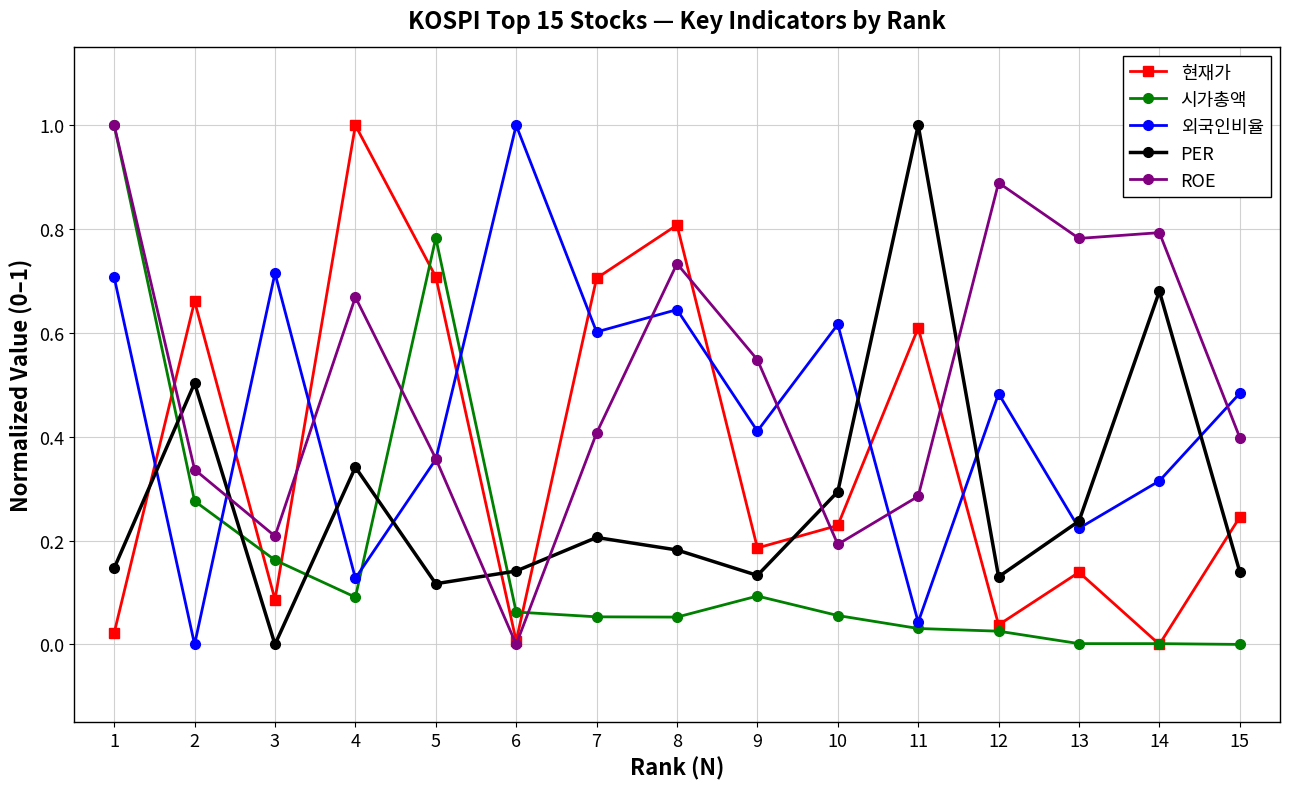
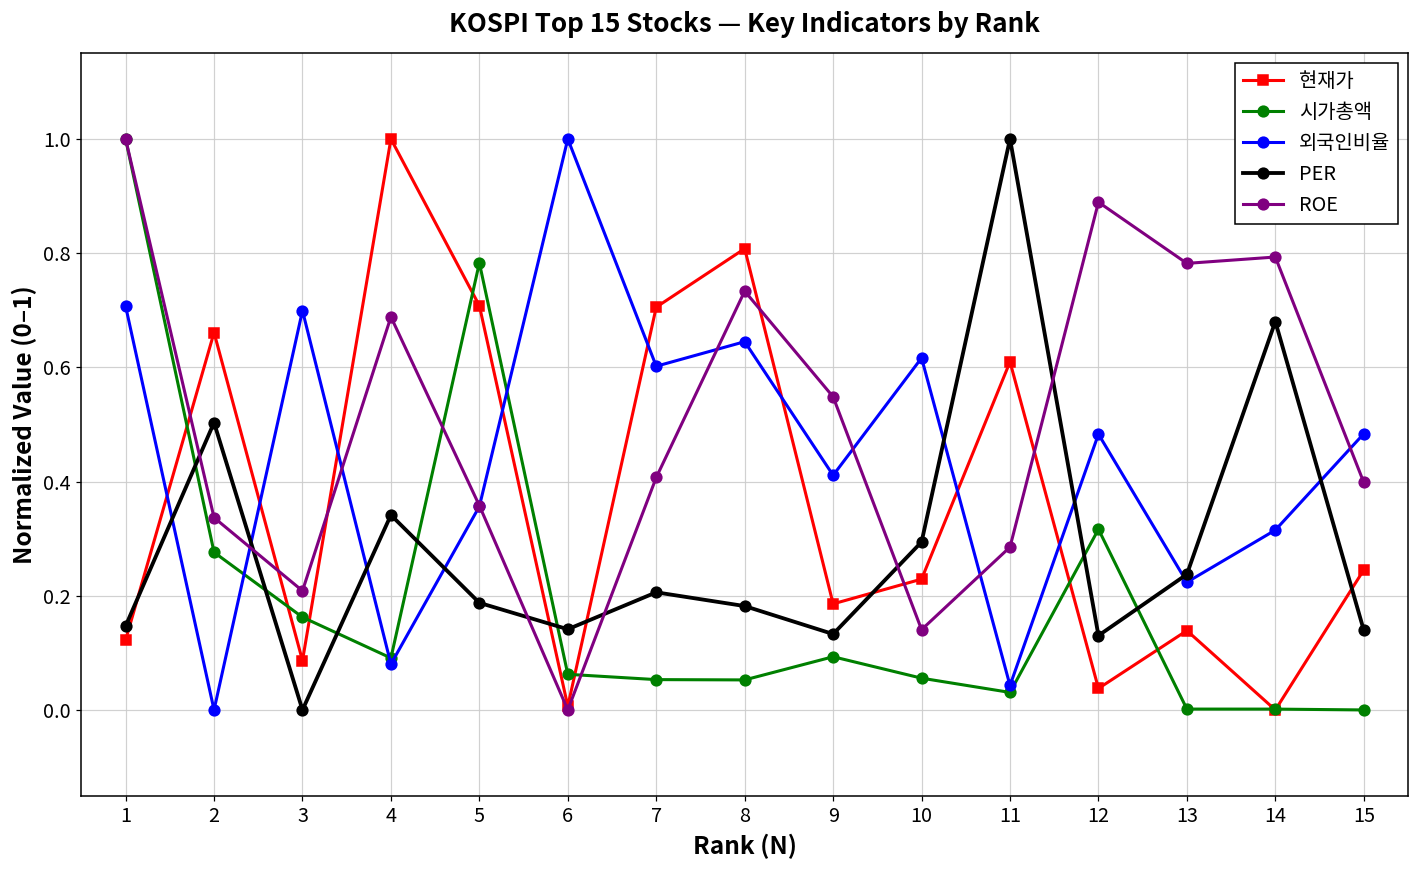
  {
    "현재가": {
-     "1": 0.02,
+     "1": 0.12,
      "2": 0.66,
      "3": 0.09,
      "4": 1.00,
      "5": 0.71,
      "6": 0.01,
      "7": 0.71,
      "8": 0.81,
      "9": 0.19,
      "10": 0.23,
      "11": 0.61,
      "12": 0.04,
      "13": 0.14,
      "15": 0.25
    },
    "시가총액": {
      "2": 0.28,
      "3": 0.16,
      "4": 0.09,
      "5": 0.78,
      "6": 0.06,
      "7": 0.05,
      "8": 0.05,
      "9": 0.09,
      "10": 0.06,
      "11": 0.03,
-     "12": 0.03,
+     "12": 0.32,
      "13": 0.00,
      "15": 0.00
    },
    "외국인비율": {
      "1": 0.71,
      "2": 0.00,
-     "3": 0.71,
-     "4": 0.13,
+     "3": 0.70,
+     "4": 0.08,
      "6": 1.00,
      "7": 0.60,
      "8": 0.64,
      "9": 0.41,
      "10": 0.62,
      "11": 0.04,
      "12": 0.48,
      "13": 0.22,
      "14": 0.32,
      "15": 0.48
    },
    "PER": {
      "1": 0.15,
      "2": 0.50,
      "3": 0.00,
      "4": 0.34,
-     "5": 0.12,
+     "5": 0.19,
      "6": 0.14,
      "7": 0.21,
      "8": 0.18,
      "9": 0.13,
      "10": 0.29,
      "11": 1.00,
      "12": 0.13,
      "13": 0.24,
      "14": 0.68,
      "15": 0.14
    },
    "ROE": {
      "2": 0.34,
      "3": 0.21,
-     "4": 0.67,
+     "4": 0.69,
      "6": 0.00,
      "7": 0.41,
      "8": 0.73,
      "9": 0.55,
-     "10": 0.19,
+     "10": 0.14,
      "11": 0.29,
      "12": 0.89,
      "13": 0.78,
      "14": 0.79,
      "15": 0.40
    }
  }
